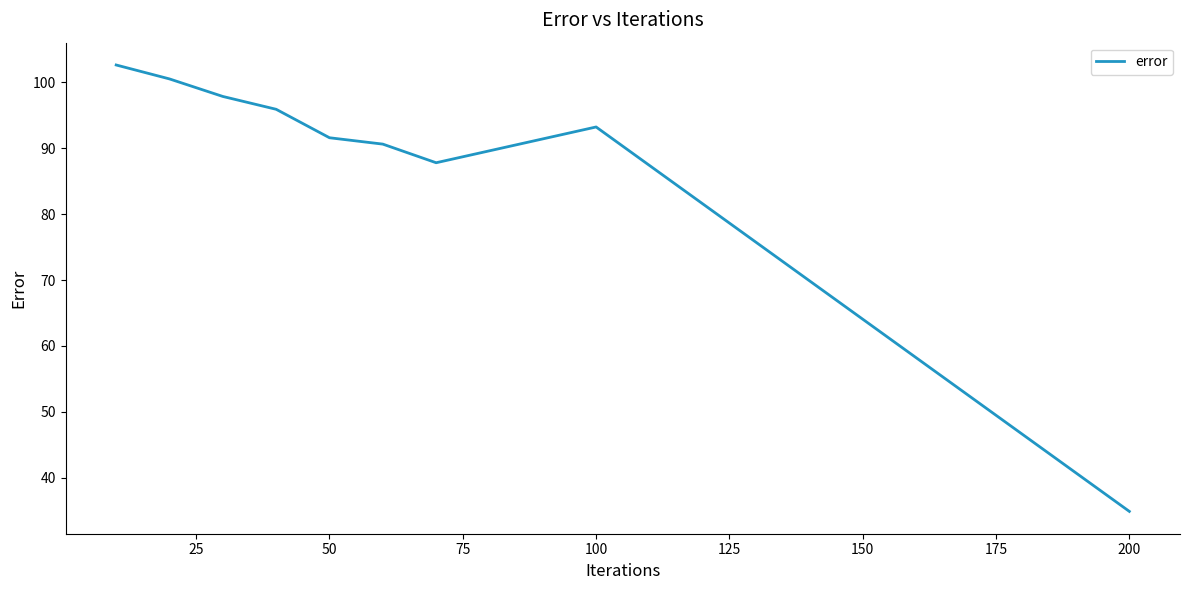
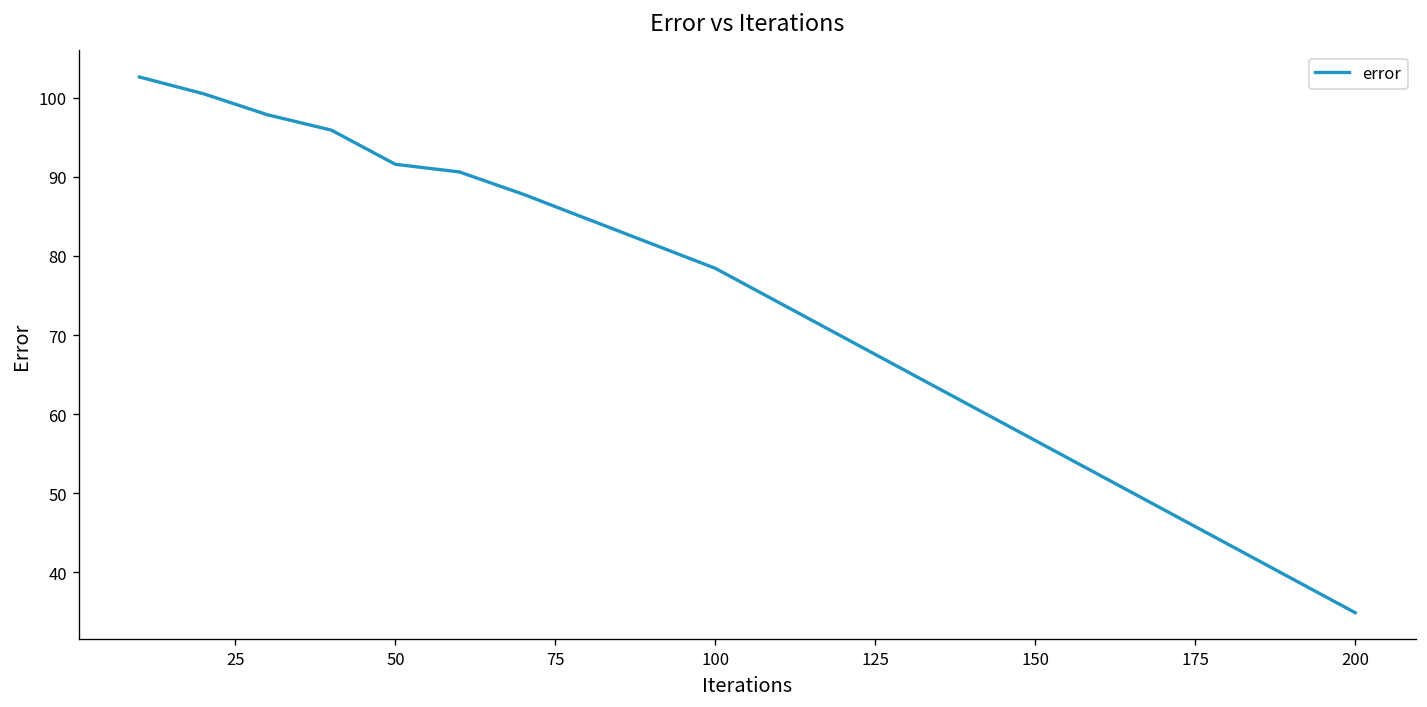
  {
    "50": 92,
-   "100": 93,
+   "100": 78,
    "200": 35
  }
